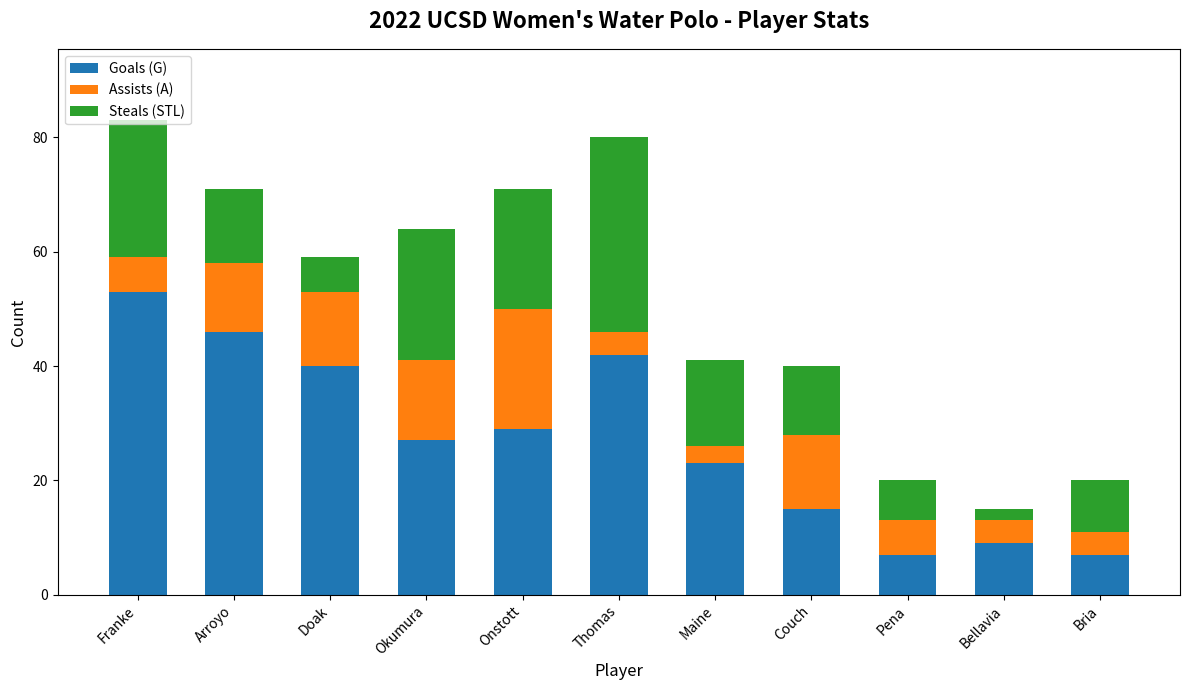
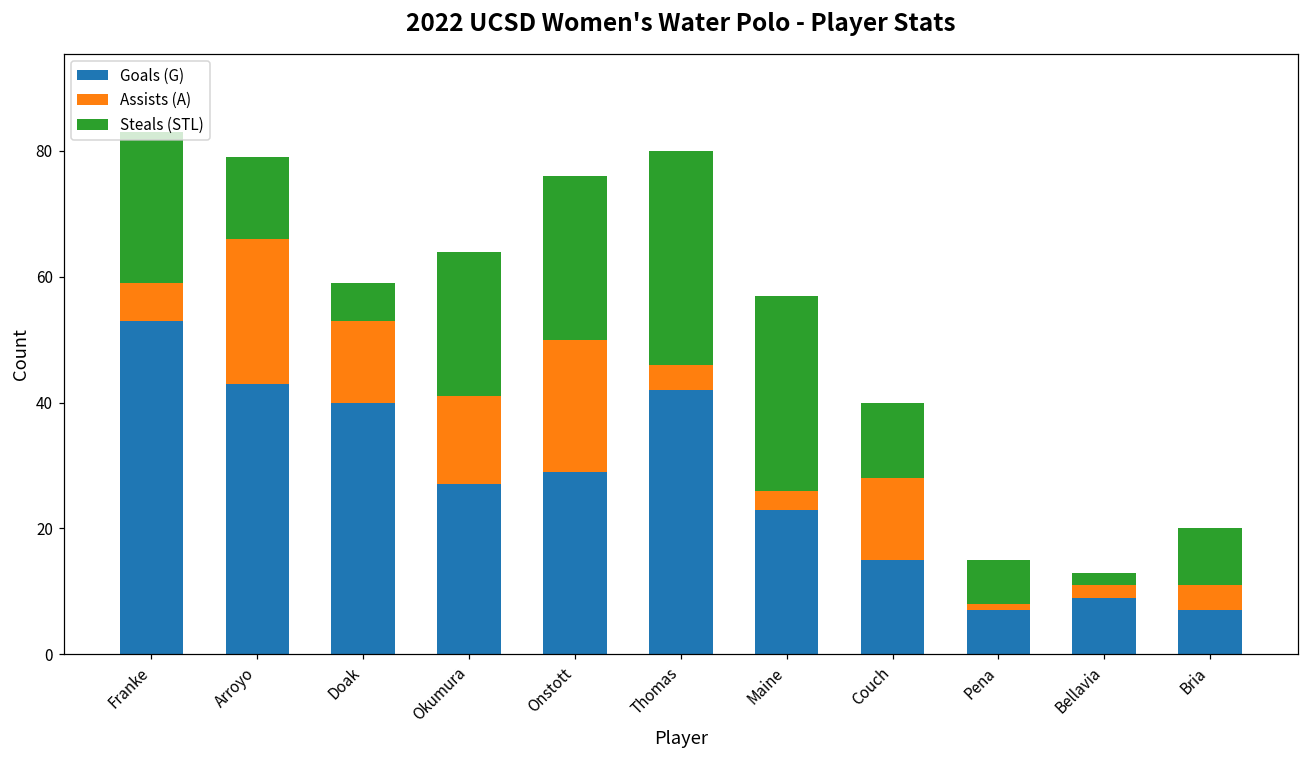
  {
    "Goals (G)": {
      "Franke": 53,
-     "Arroyo": 46,
+     "Arroyo": 43,
      "Doak": 40,
      "Okumura": 27,
      "Onstott": 29,
      "Thomas": 42,
      "Maine": 23,
      "Couch": 15,
      "Pena": 7,
      "Bellavia": 9,
      "Bria": 7
    },
    "Assists (A)": {
      "Franke": 6,
-     "Arroyo": 12,
+     "Arroyo": 23,
      "Doak": 13,
      "Okumura": 14,
      "Onstott": 21,
      "Thomas": 4,
      "Maine": 3,
      "Couch": 13,
-     "Pena": 6,
-     "Bellavia": 4,
+     "Pena": 1,
+     "Bellavia": 2,
      "Bria": 4
    },
    "Steals (STL)": {
      "Arroyo": 13,
      "Doak": 6,
      "Okumura": 23,
-     "Onstott": 21,
+     "Onstott": 26,
      "Thomas": 34,
-     "Maine": 15,
+     "Maine": 31,
      "Couch": 12,
      "Pena": 7,
      "Bellavia": 2,
      "Bria": 9
    }
  }
